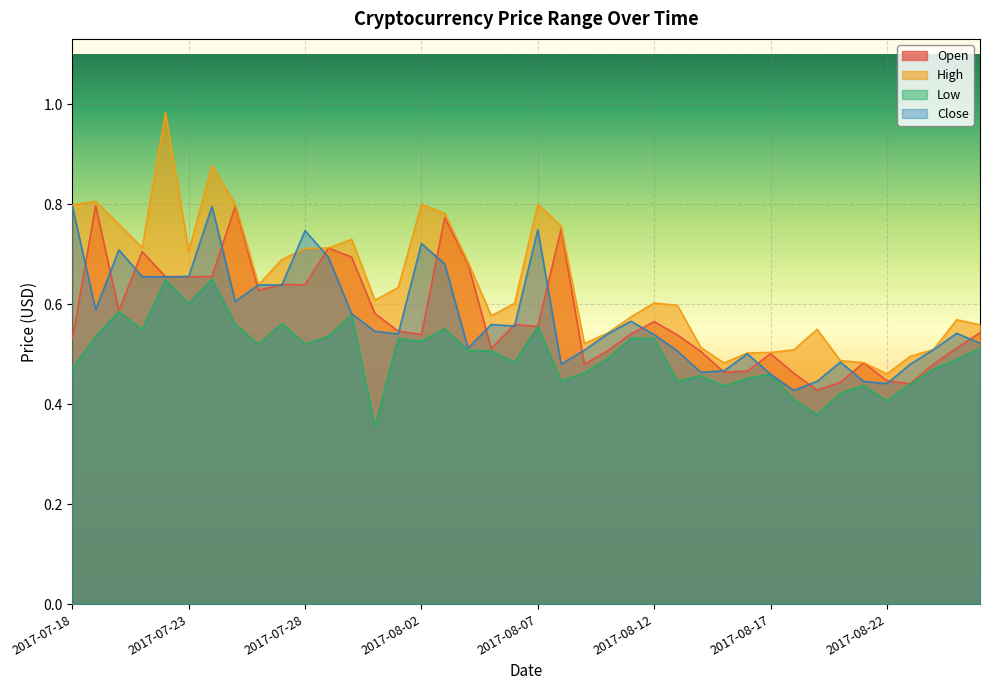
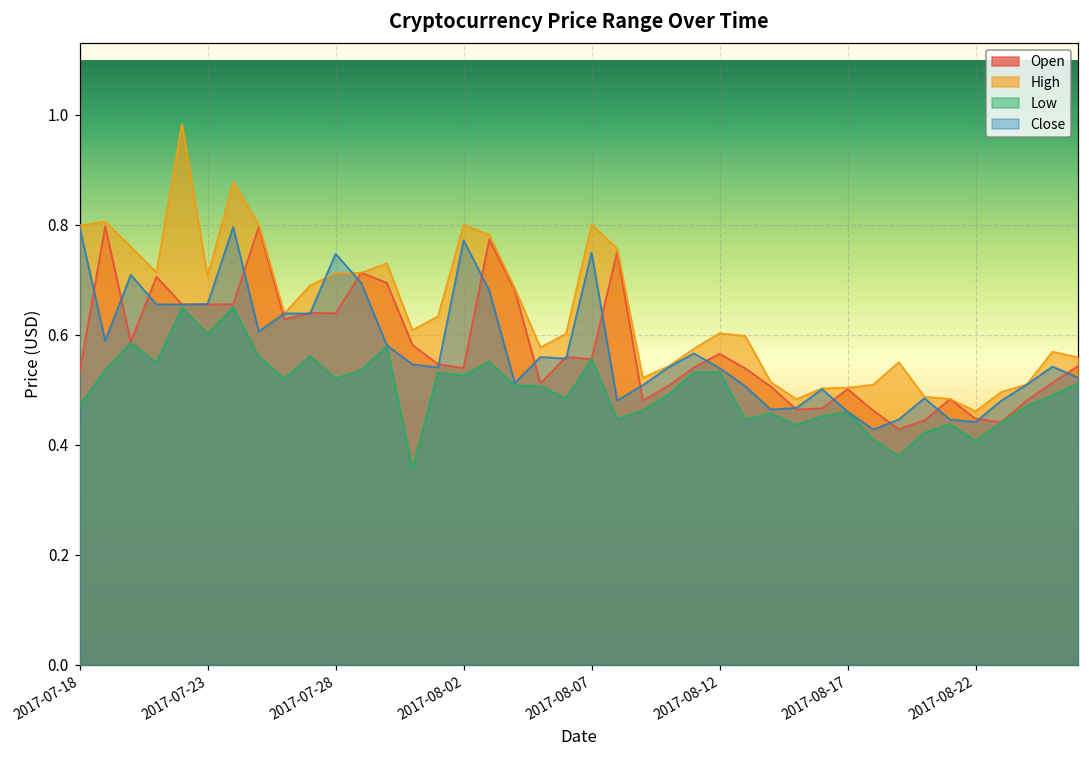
  {
    "Open": {
      "2017-07-18": 0.53,
      "2017-07-28": 0.64,
      "2017-08-02": 0.54,
      "2017-08-12": 0.57,
      "2017-08-22": 0.45
    },
    "High": {
      "2017-07-23": 0.71,
      "2017-07-28": 0.71,
      "2017-08-02": 0.80,
      "2017-08-07": 0.80,
      "2017-08-12": 0.60,
      "2017-08-22": 0.46
    },
    "Low": {
      "2017-07-18": 0.47,
      "2017-07-23": 0.60,
      "2017-07-28": 0.52,
      "2017-08-02": 0.53,
      "2017-08-12": 0.53,
      "2017-08-22": 0.41
    },
    "Close": {
      "2017-07-28": 0.75,
-     "2017-08-02": 0.72,
+     "2017-08-02": 0.77,
      "2017-08-07": 0.75,
      "2017-08-12": 0.54,
      "2017-08-22": 0.44
    }
  }
